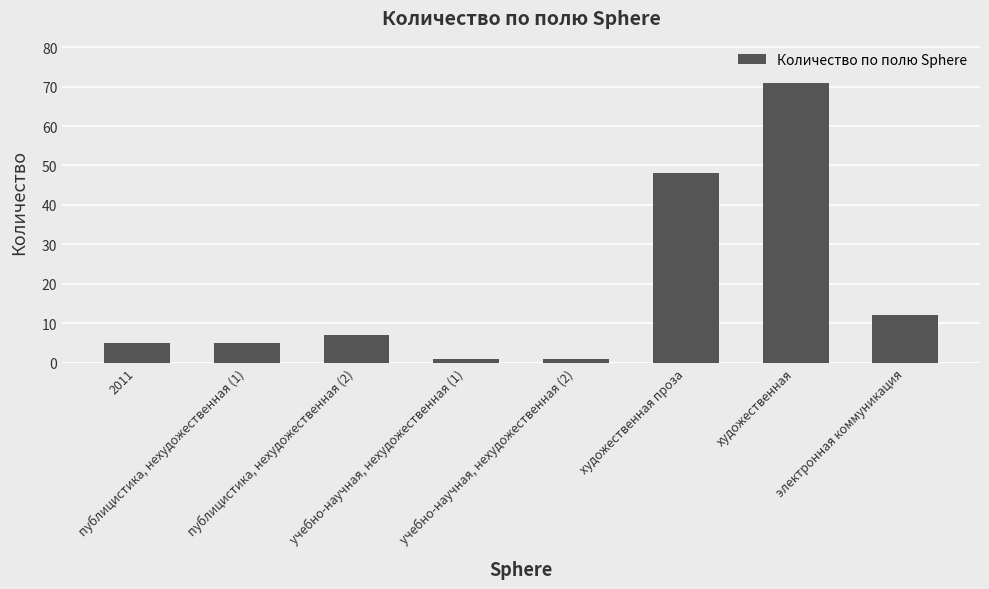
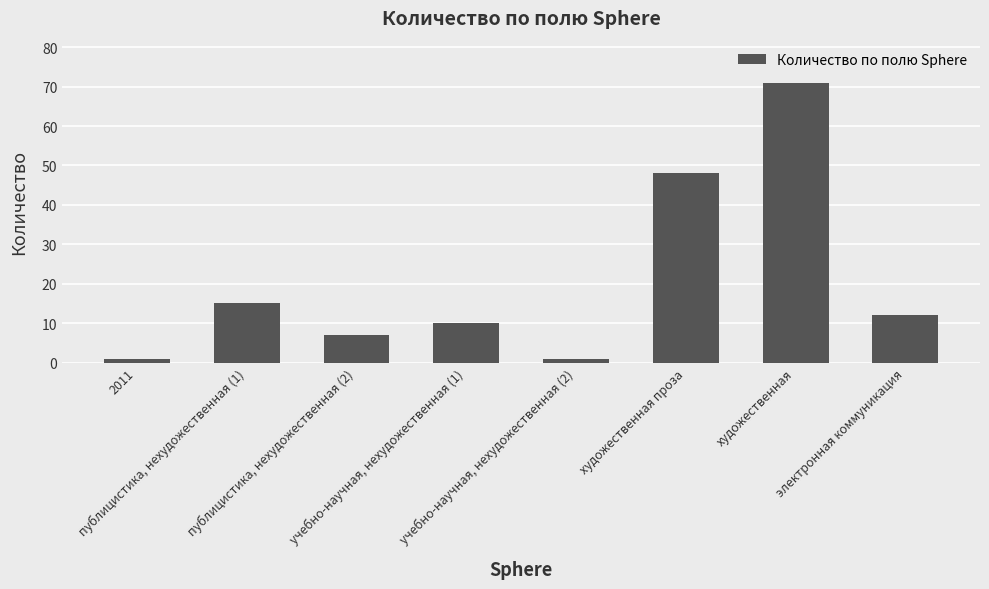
  {
-   "2011": 5,
-   "публицистика, нехудожественная (1)": 5,
+   "2011": 1,
+   "публицистика, нехудожественная (1)": 15,
    "публицистика, нехудожественная (2)": 7,
-   "учебно-научная, нехудожественная (1)": 1,
+   "учебно-научная, нехудожественная (1)": 10,
    "учебно-научная, нехудожественная (2)": 1,
    "художественная проза": 48,
    "художественная": 71,
    "электронная коммуникация": 12
  }
